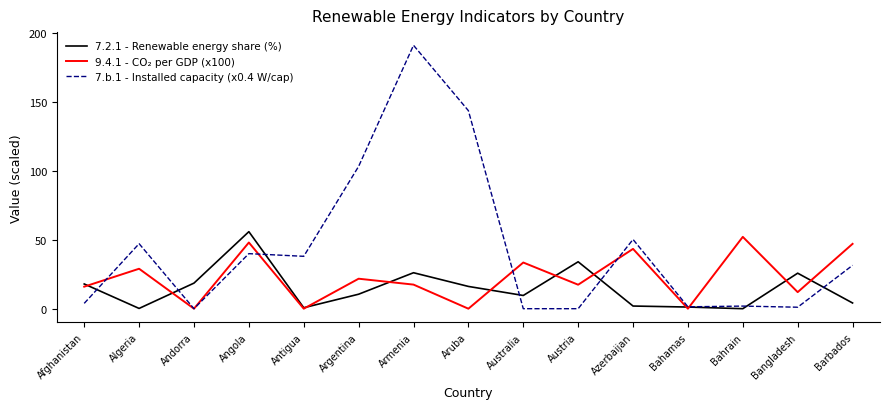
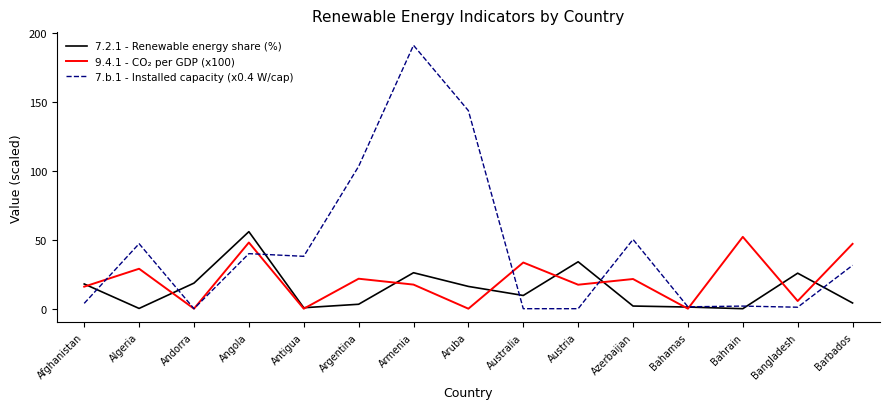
  {
    "7.2.1 - Renewable energy share (%)": {
      "Afghanistan": 18,
      "Algeria": 0,
      "Andorra": 19,
      "Angola": 56,
-     "Argentina": 11,
+     "Argentina": 3,
      "Armenia": 26,
      "Aruba": 16,
      "Australia": 10,
      "Austria": 34,
      "Azerbaijan": 2,
      "Bahrain": 0,
      "Bangladesh": 26,
      "Barbados": 4
    },
    "9.4.1 - CO₂ per GDP (x100)": {
      "Afghanistan": 16,
      "Algeria": 29,
      "Angola": 48,
      "Argentina": 22,
      "Armenia": 17,
      "Aruba": 0,
      "Australia": 34,
      "Austria": 17,
-     "Azerbaijan": 43,
+     "Azerbaijan": 22,
      "Bahrain": 52,
-     "Bangladesh": 12,
+     "Bangladesh": 6,
      "Barbados": 47
    },
    "7.b.1 - Installed capacity (x0.4 W/cap)": {
      "Afghanistan": 4,
      "Algeria": 47,
      "Angola": 40,
      "Antigua": 38,
      "Argentina": 103,
      "Armenia": 191,
      "Aruba": 144,
      "Australia": 0,
      "Austria": 0,
      "Azerbaijan": 50,
      "Bahrain": 2,
      "Bangladesh": 1,
      "Barbados": 31
    }
  }
